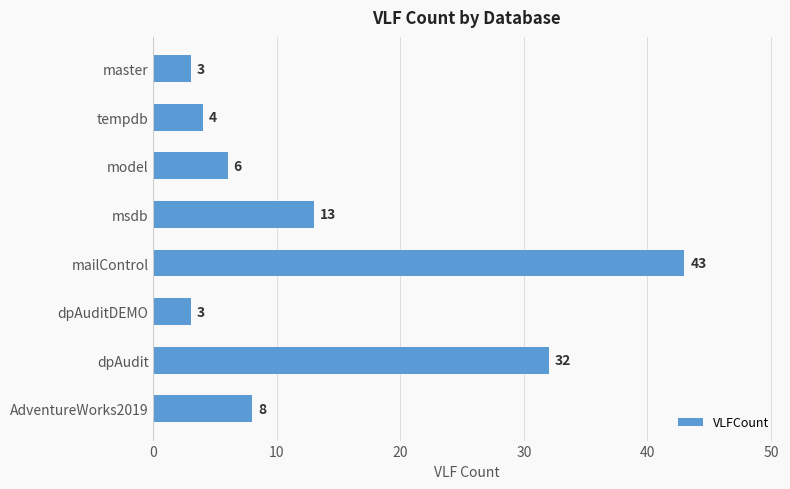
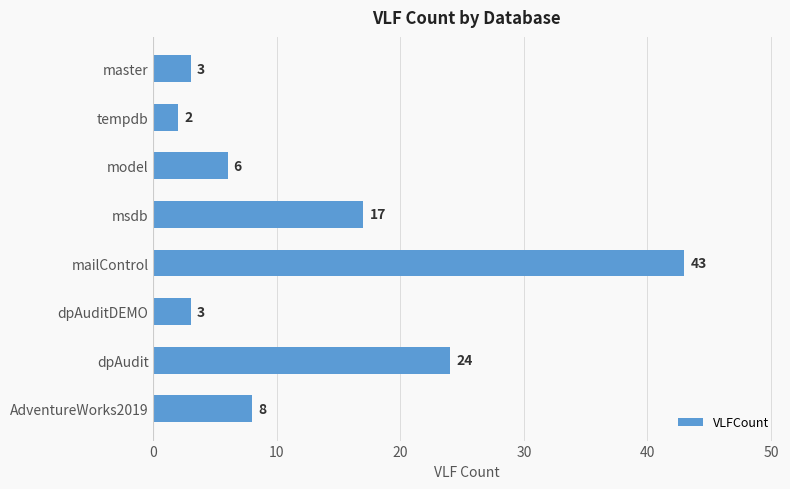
  {
    "master": 3,
-   "tempdb": 4,
+   "tempdb": 2,
    "model": 6,
-   "msdb": 13,
+   "msdb": 17,
    "mailControl": 43,
    "dpAuditDEMO": 3,
-   "dpAudit": 32,
+   "dpAudit": 24,
    "AdventureWorks2019": 8
  }
